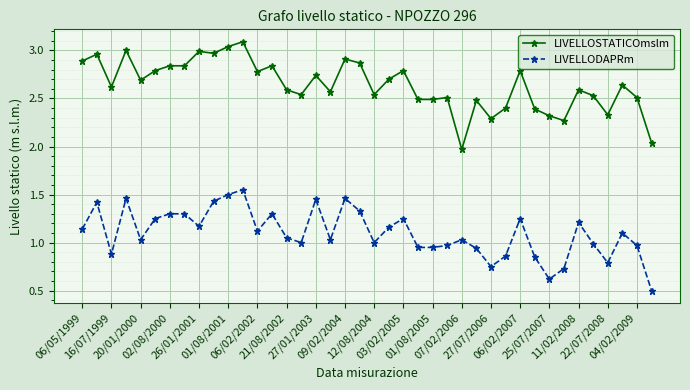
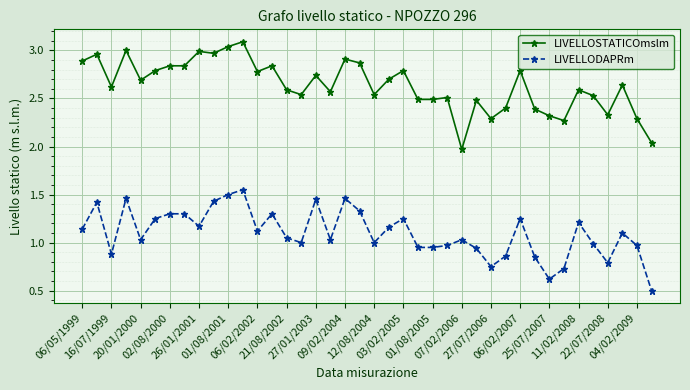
  {
    "LIVELLOSTATICOmslm": {
      "06/05/1999": 2.9,
      "16/07/1999": 2.6,
      "20/01/2000": 2.7,
      "02/08/2000": 2.8,
      "26/01/2001": 3.0,
      "01/08/2001": 3.0,
      "06/02/2002": 2.8,
      "21/08/2002": 2.6,
      "27/01/2003": 2.7,
      "09/02/2004": 2.9,
      "12/08/2004": 2.5,
      "03/02/2005": 2.8,
      "01/08/2005": 2.5,
      "07/02/2006": 2.0,
      "27/07/2006": 2.3,
      "06/02/2007": 2.8,
      "25/07/2007": 2.3,
      "11/02/2008": 2.6,
      "22/07/2008": 2.3,
-     "04/02/2009": 2.5
+     "04/02/2009": 2.3
    },
    "LIVELLODAPRm": {
      "06/05/1999": 1.1,
      "16/07/1999": 0.9,
      "20/01/2000": 1.0,
      "02/08/2000": 1.3,
      "26/01/2001": 1.2,
      "01/08/2001": 1.5,
      "06/02/2002": 1.1,
      "21/08/2002": 1.1,
      "27/01/2003": 1.5,
      "09/02/2004": 1.5,
      "12/08/2004": 1.0,
      "03/02/2005": 1.3,
      "01/08/2005": 1.0,
      "07/02/2006": 1.0,
      "27/07/2006": 0.8,
      "06/02/2007": 1.3,
      "25/07/2007": 0.6,
      "11/02/2008": 1.2,
      "22/07/2008": 0.8,
      "04/02/2009": 1.0
    }
  }
